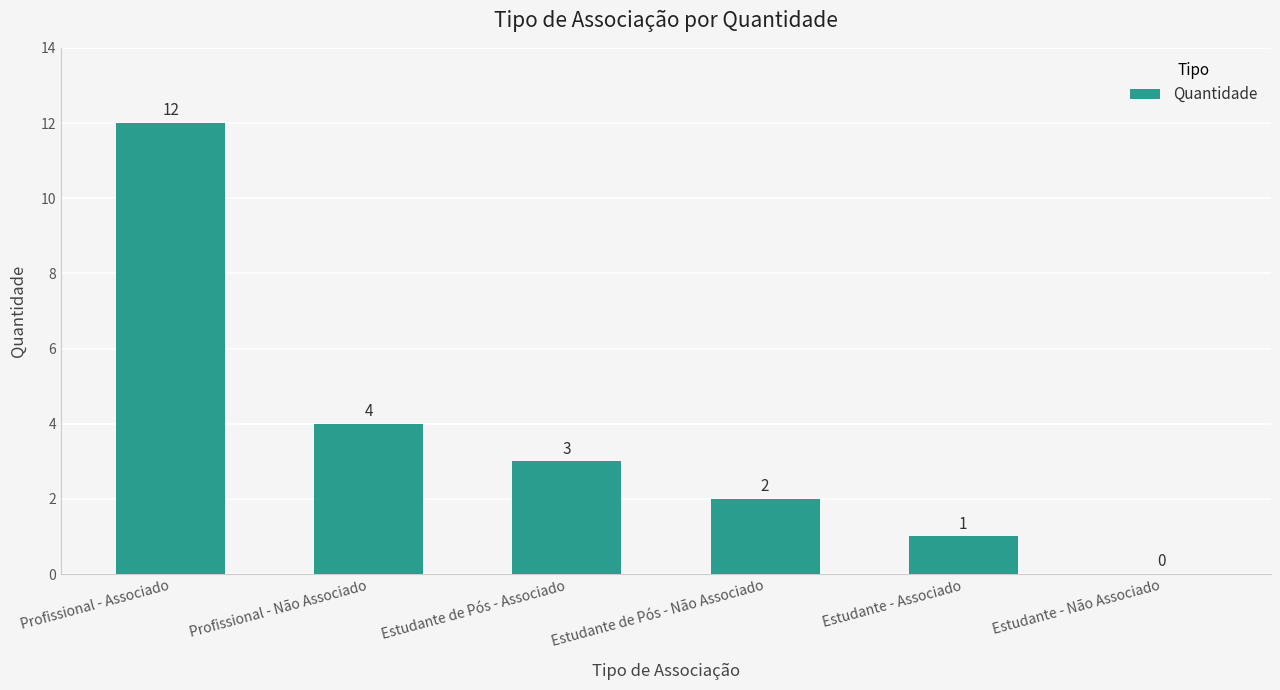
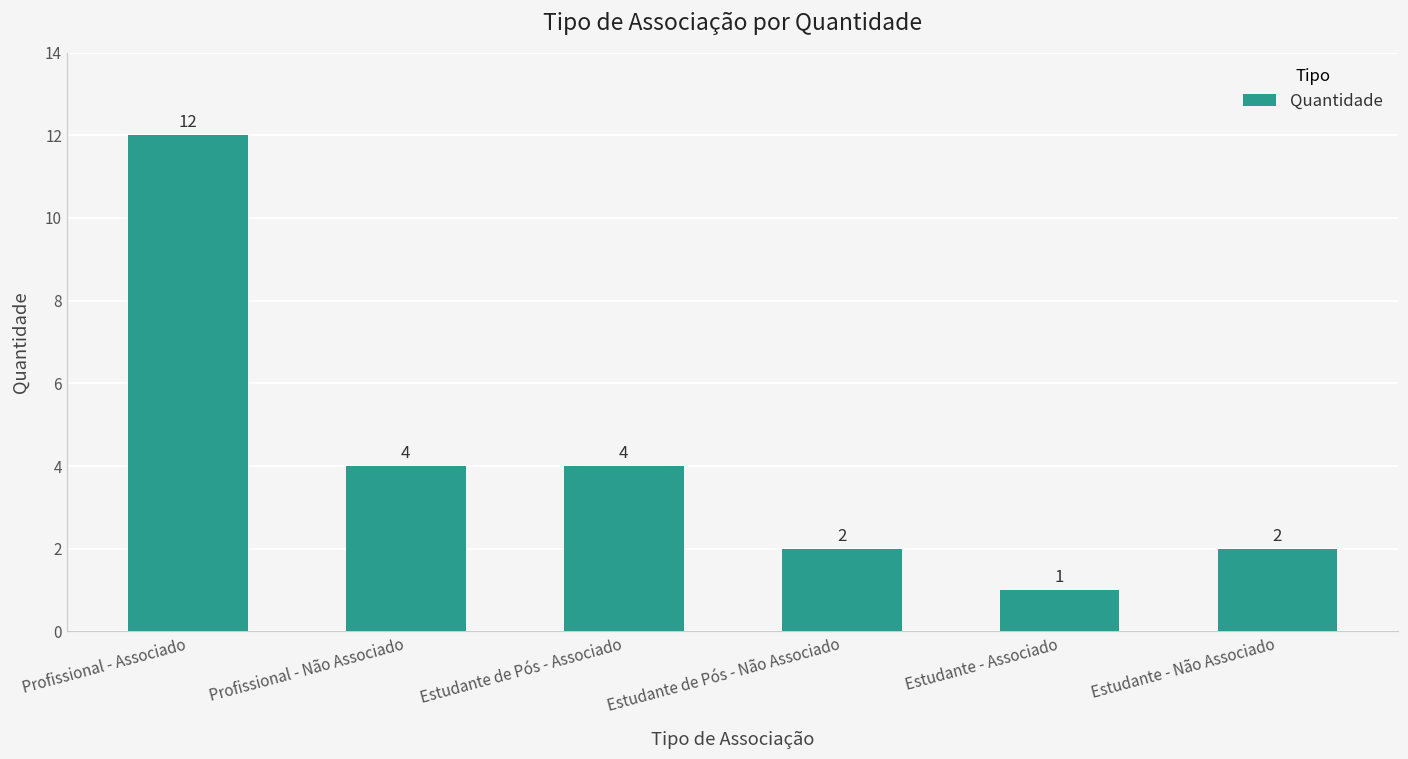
  {
    "Profissional - Associado": 12,
    "Profissional - Não Associado": 4,
-   "Estudante de Pós - Associado": 3,
+   "Estudante de Pós - Associado": 4,
    "Estudante de Pós - Não Associado": 2,
    "Estudante - Associado": 1,
-   "Estudante - Não Associado": 0
+   "Estudante - Não Associado": 2
  }
